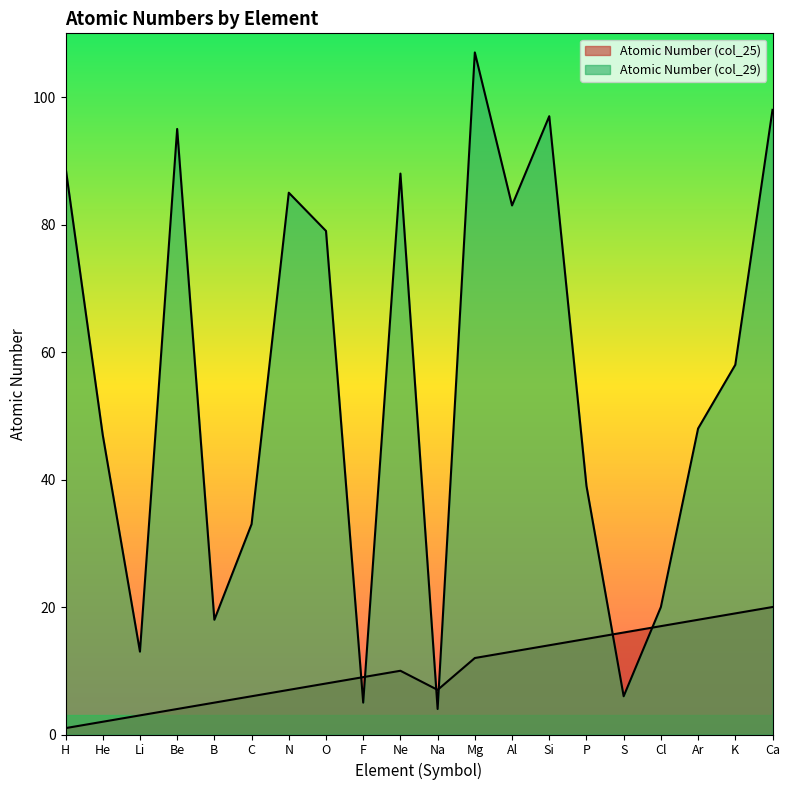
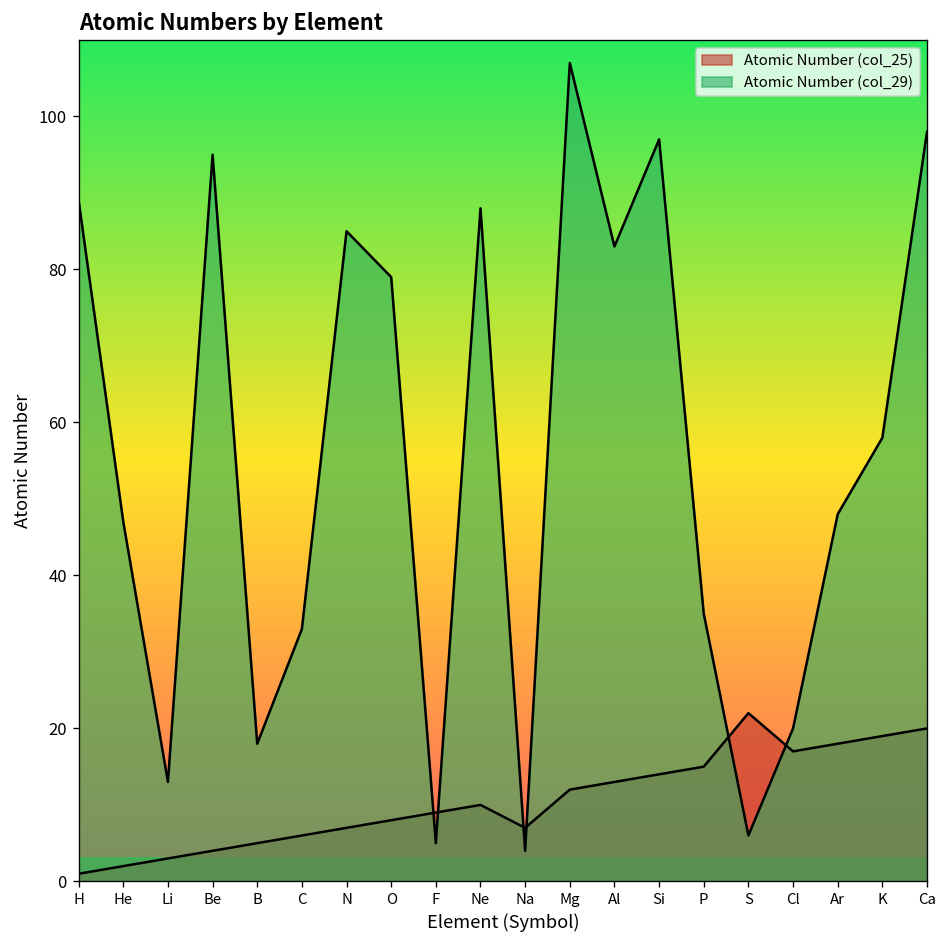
  {
    "Atomic Number (col_25)": {
      "Be": 4,
      "B": 5,
      "C": 6,
      "N": 7,
      "O": 8,
      "F": 9,
      "Ne": 10,
      "Na": 7,
      "Mg": 12,
      "Al": 13,
      "Si": 14,
      "P": 15,
-     "S": 16,
+     "S": 22,
      "Cl": 17,
      "Ar": 18,
      "K": 19,
      "Ca": 20
    },
    "Atomic Number (col_29)": {
      "H": 89,
      "He": 47,
      "Li": 13,
      "Be": 95,
      "B": 18,
      "C": 33,
      "N": 85,
      "O": 79,
      "F": 5,
      "Ne": 88,
      "Na": 4,
      "Mg": 107,
      "Al": 83,
      "Si": 97,
-     "P": 39,
+     "P": 35,
      "S": 6,
      "Cl": 20,
      "Ar": 48,
      "K": 58,
      "Ca": 98
    }
  }
